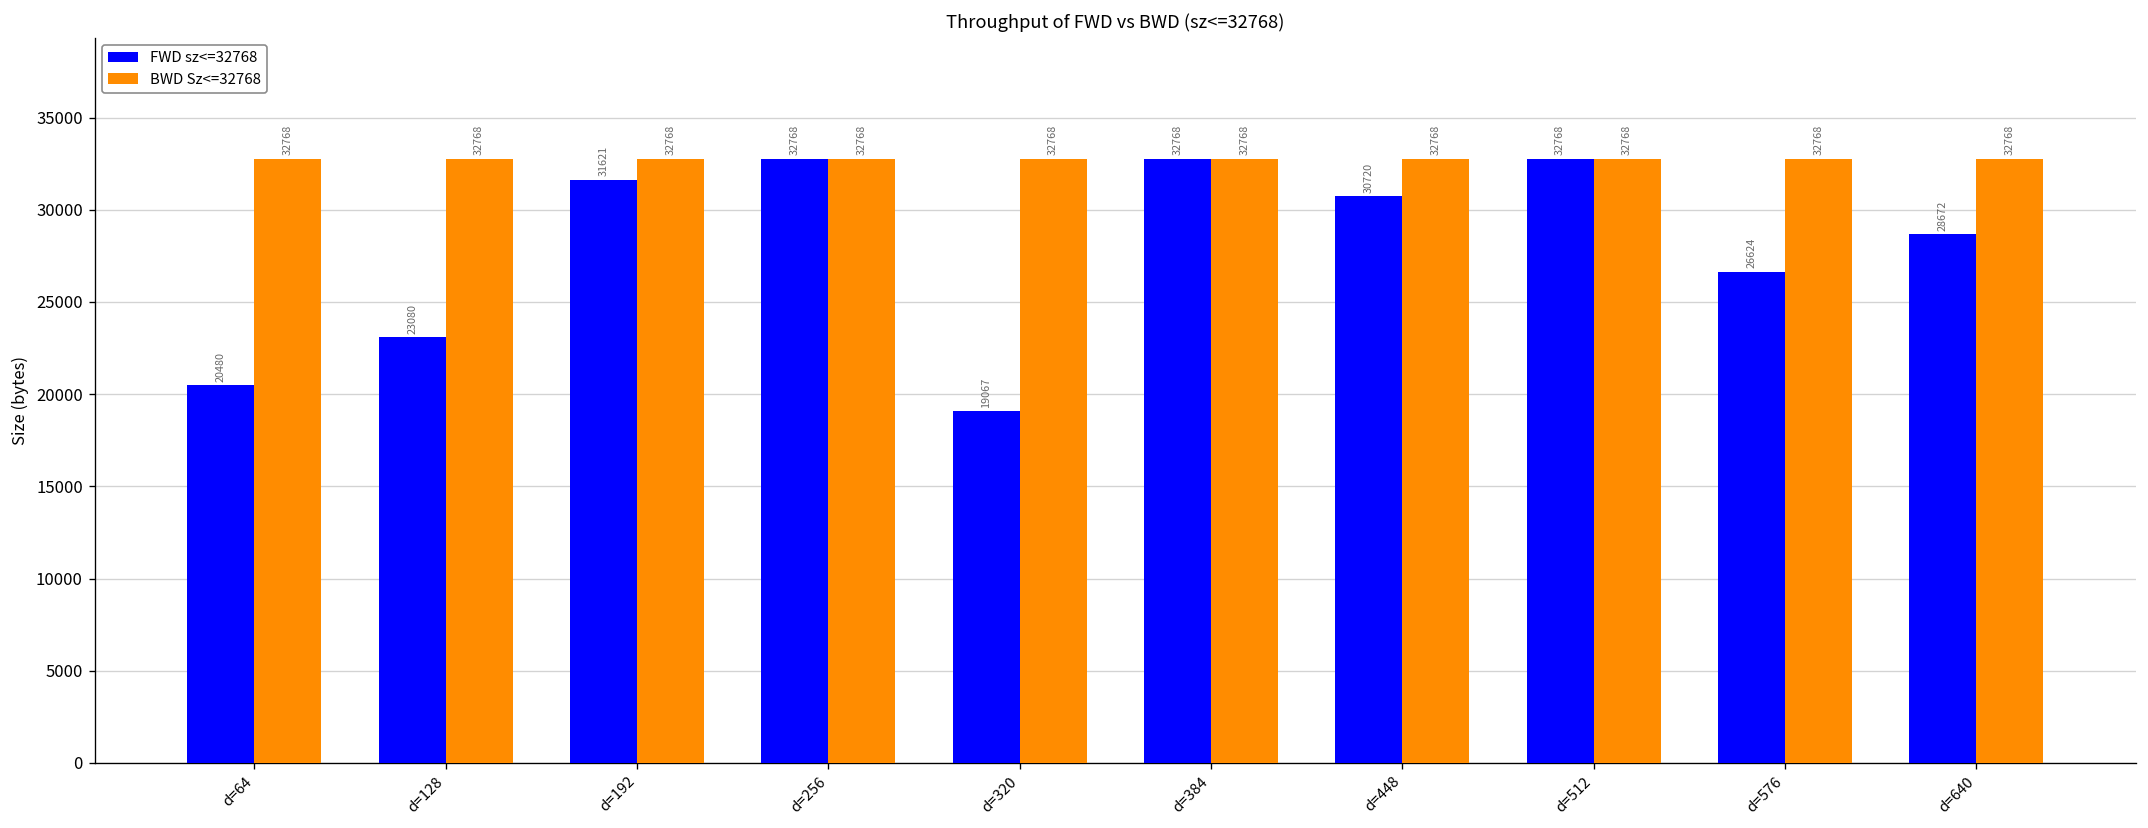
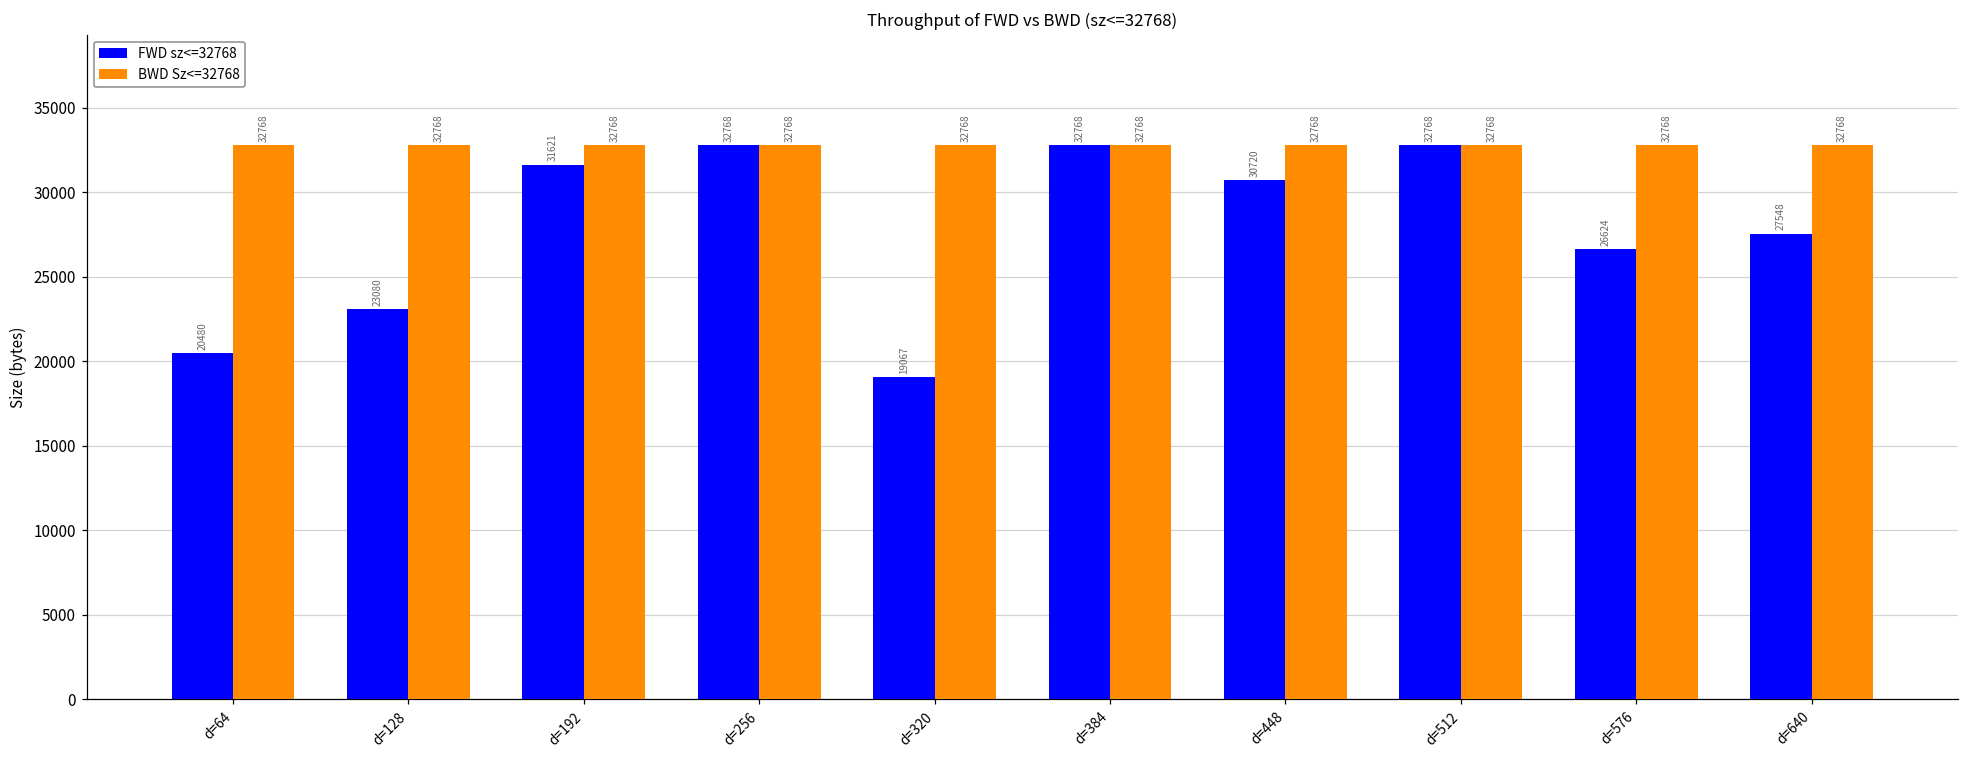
  {
    "FWD sz<=32768": {
      "d=64": 20480,
      "d=128": 23080,
      "d=192": 31621,
      "d=256": 32768,
      "d=320": 19067,
      "d=384": 32768,
      "d=448": 30720,
      "d=512": 32768,
      "d=576": 26624,
-     "d=640": 28672
+     "d=640": 27548
    },
    "BWD Sz<=32768": {
      "d=64": 32768,
      "d=128": 32768,
      "d=192": 32768,
      "d=256": 32768,
      "d=320": 32768,
      "d=384": 32768,
      "d=448": 32768,
      "d=512": 32768,
      "d=576": 32768,
      "d=640": 32768
    }
  }
